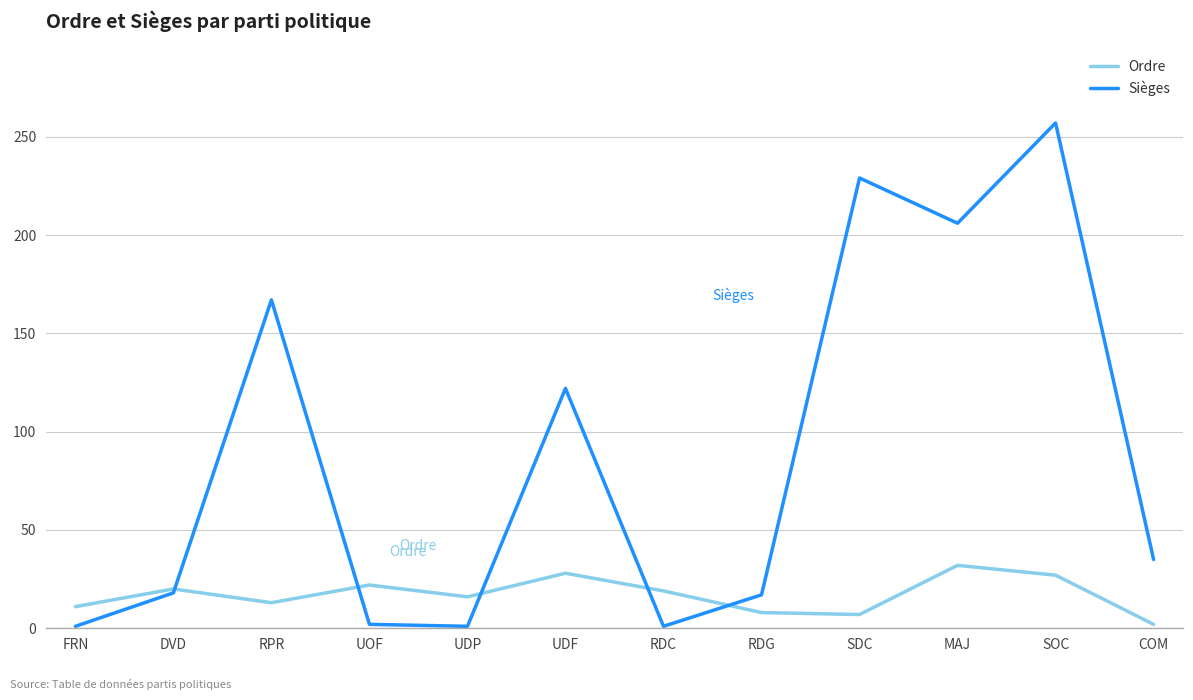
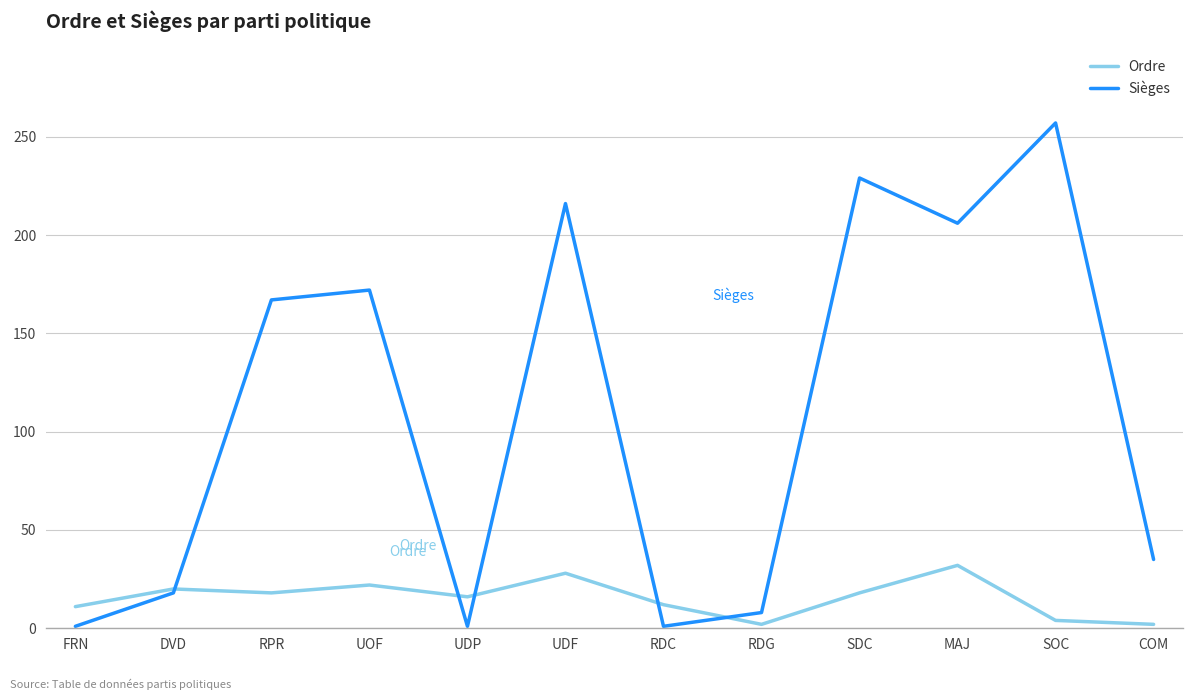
  {
    "Ordre": {
      "FRN": 11,
      "DVD": 20,
-     "RPR": 13,
+     "RPR": 18,
      "UOF": 22,
      "UDP": 16,
      "UDF": 28,
-     "RDC": 19,
-     "RDG": 8,
-     "SDC": 7,
+     "RDC": 12,
+     "RDG": 2,
+     "SDC": 18,
      "MAJ": 32,
-     "SOC": 27,
+     "SOC": 4,
      "COM": 2
    },
    "Sièges": {
      "FRN": 1,
      "DVD": 18,
      "RPR": 167,
-     "UOF": 2,
+     "UOF": 172,
      "UDP": 1,
-     "UDF": 122,
+     "UDF": 216,
      "RDC": 1,
-     "RDG": 17,
+     "RDG": 8,
      "SDC": 229,
      "MAJ": 206,
      "SOC": 257,
      "COM": 35
    }
  }
